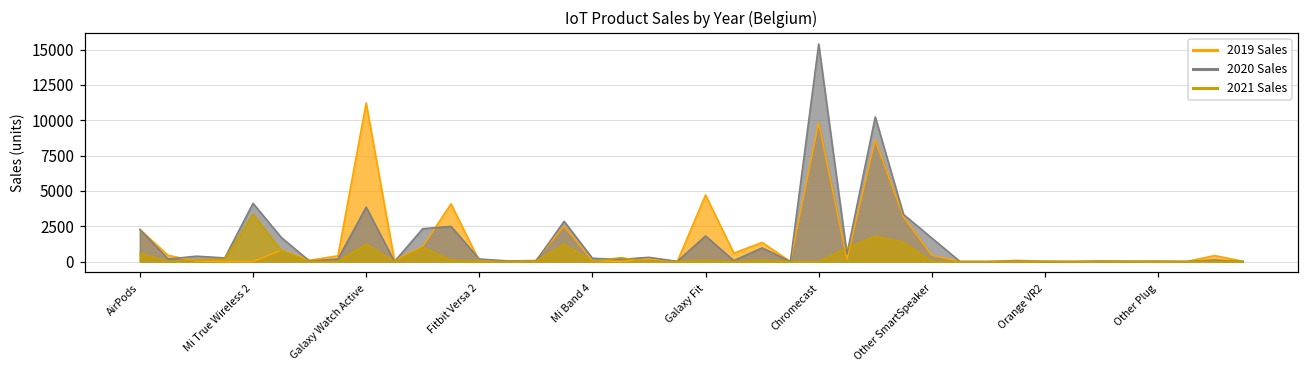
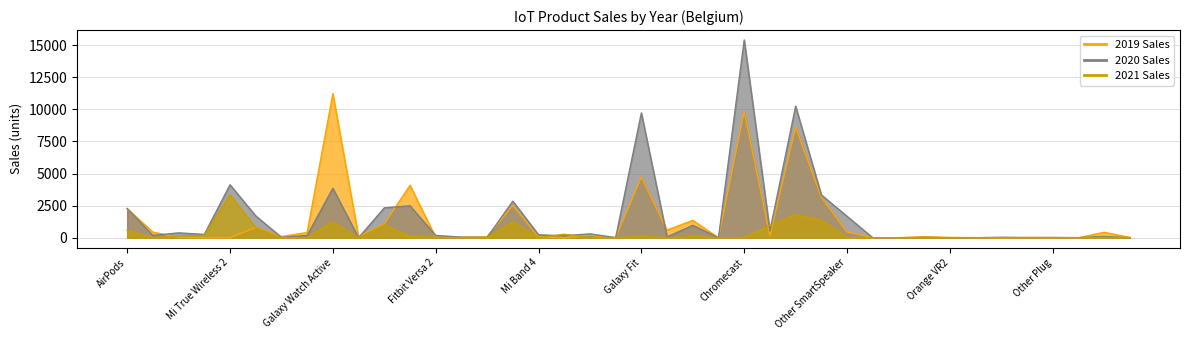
  {
    "2020 Sales": {
      "Mi True Wireless 2": 4100,
      "Galaxy Watch Active": 3900,
-     "Galaxy Fit": 1800,
+     "Galaxy Fit": 9700,
      "Chromecast": 15400,
      "Other SmartSpeaker": 1700
    }
  }
